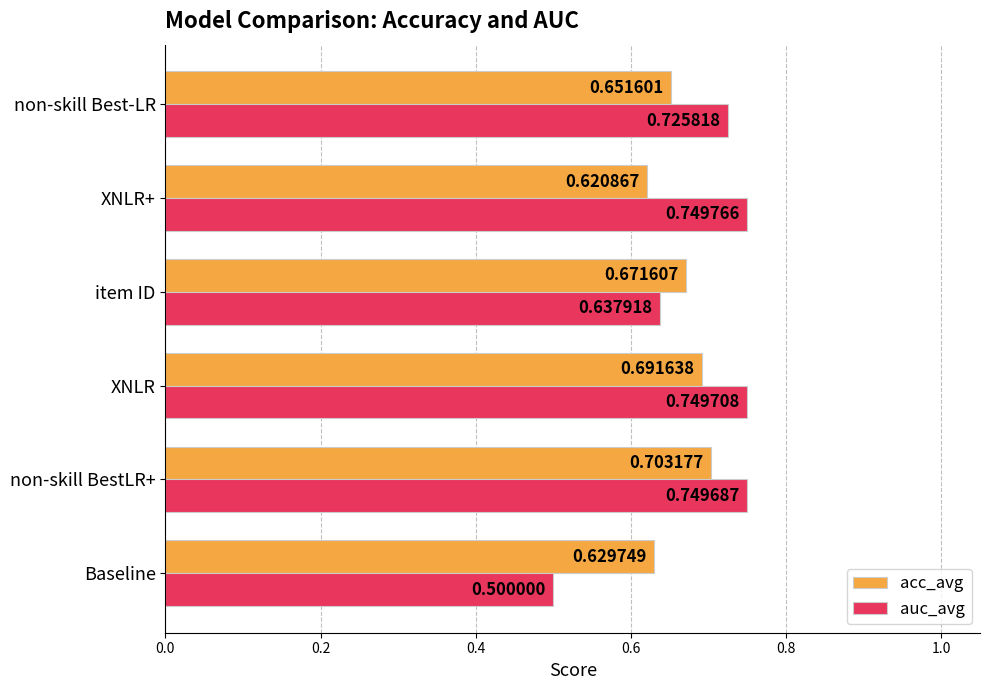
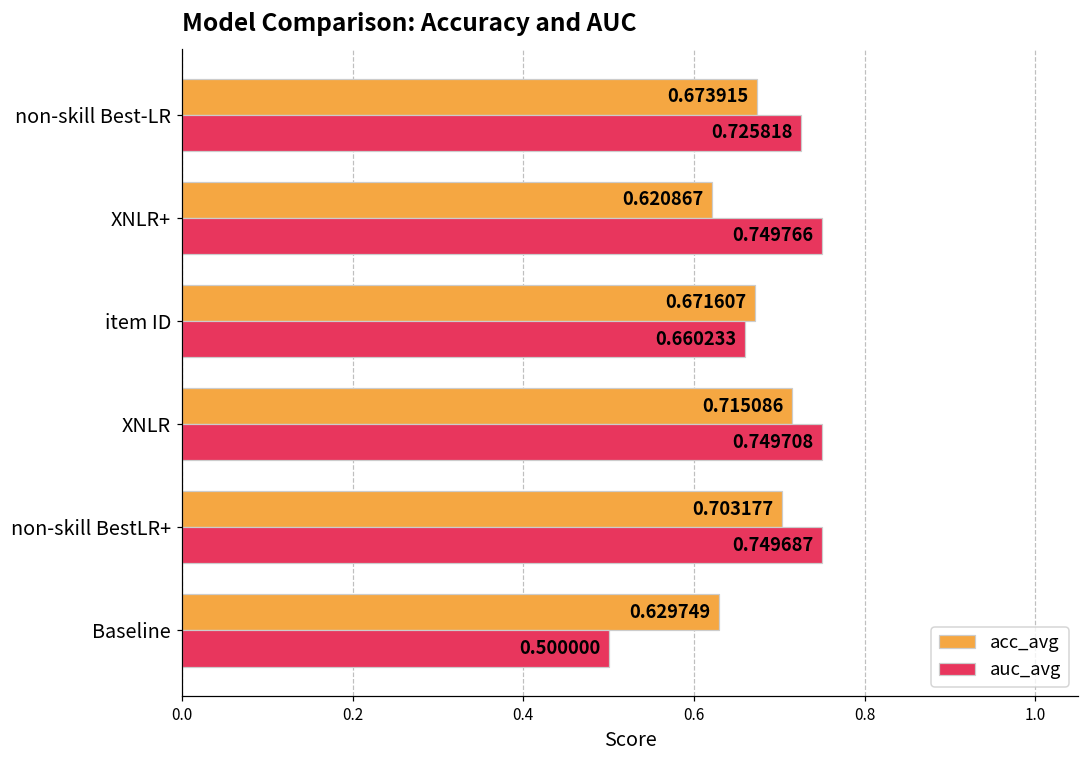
  {
    "acc_avg": {
-     "non-skill Best-LR": 0.651601,
+     "non-skill Best-LR": 0.673915,
      "XNLR+": 0.620867,
      "item ID": 0.671607,
-     "XNLR": 0.691638,
+     "XNLR": 0.715086,
      "non-skill BestLR+": 0.703177,
      "Baseline": 0.629749
    },
    "auc_avg": {
      "non-skill Best-LR": 0.725818,
      "XNLR+": 0.749766,
-     "item ID": 0.637918,
+     "item ID": 0.660233,
      "XNLR": 0.749708,
      "non-skill BestLR+": 0.749687,
      "Baseline": 0.500000
    }
  }
